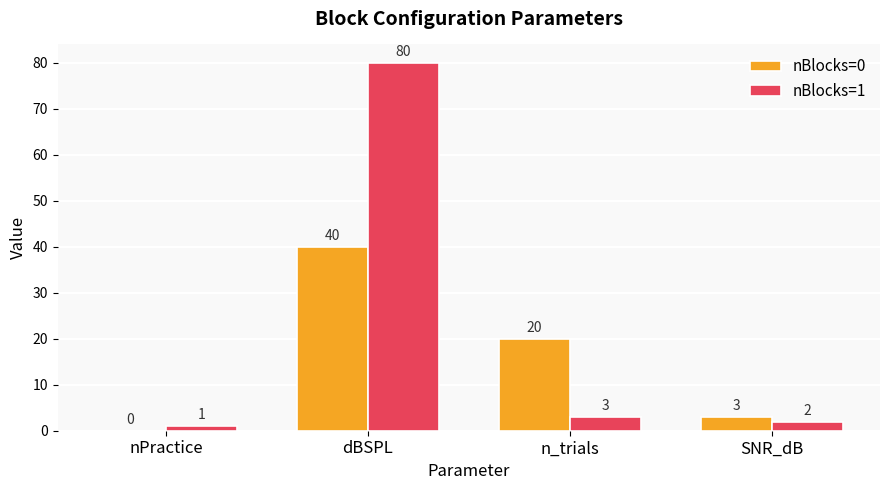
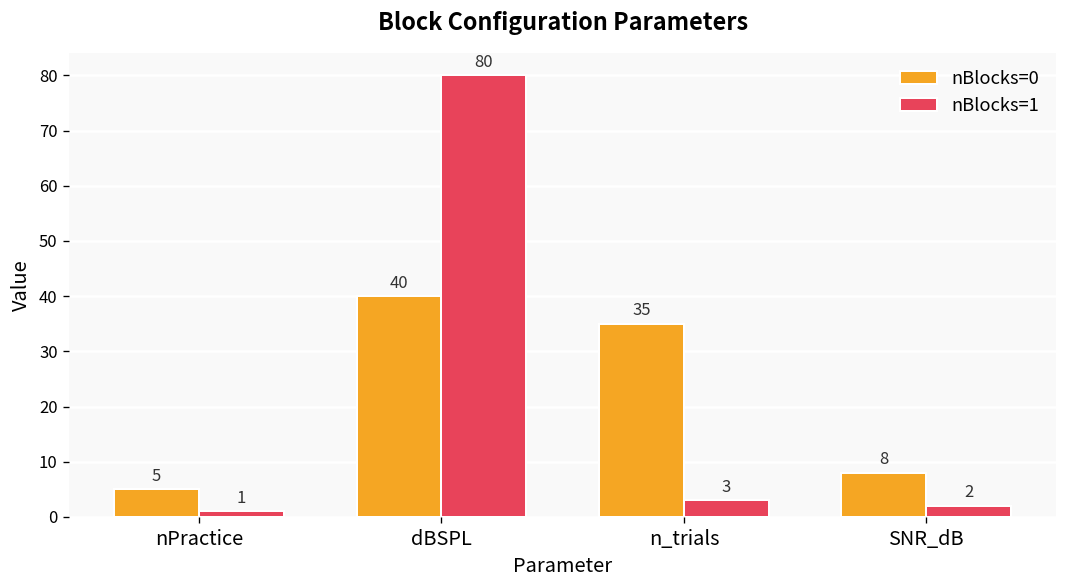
  {
    "nBlocks=0": {
-     "nPractice": 0,
+     "nPractice": 5,
      "dBSPL": 40,
-     "n_trials": 20,
-     "SNR_dB": 3
+     "n_trials": 35,
+     "SNR_dB": 8
    },
    "nBlocks=1": {
      "nPractice": 1,
      "dBSPL": 80,
      "n_trials": 3,
      "SNR_dB": 2
    }
  }
